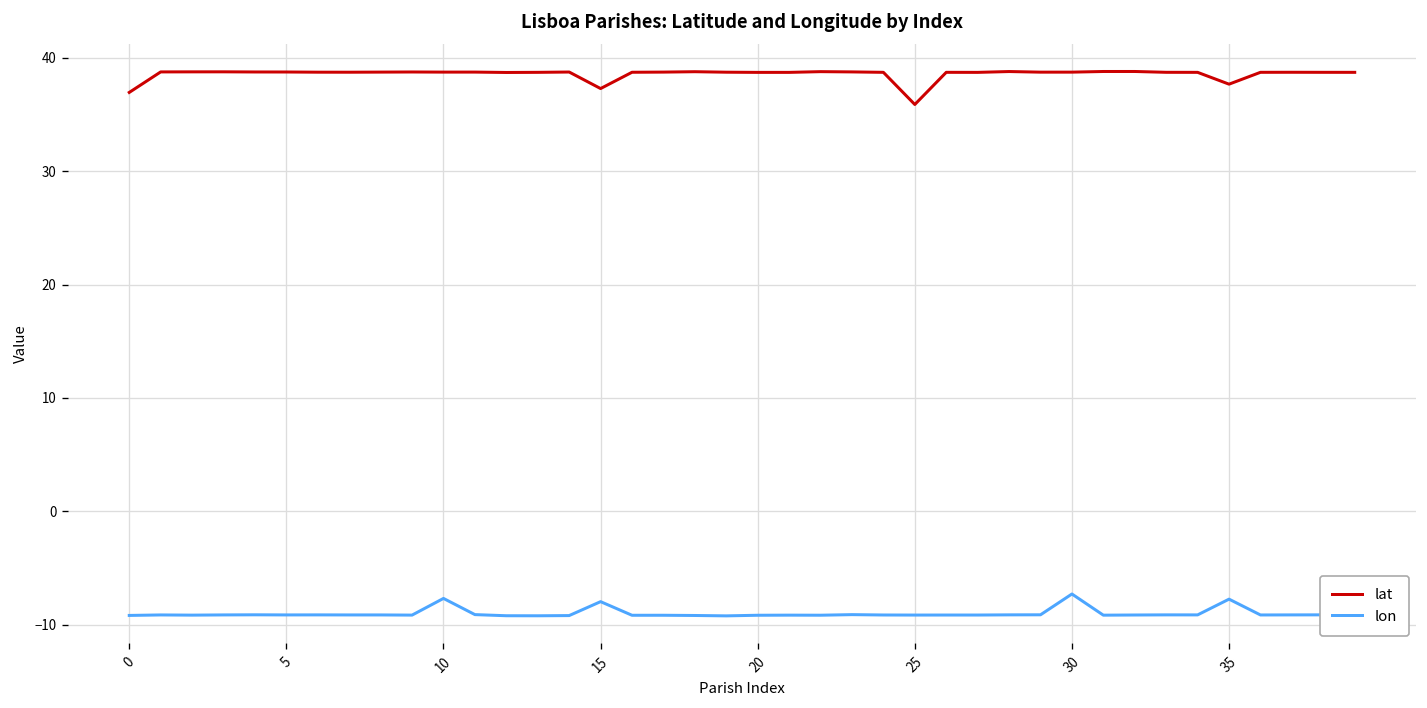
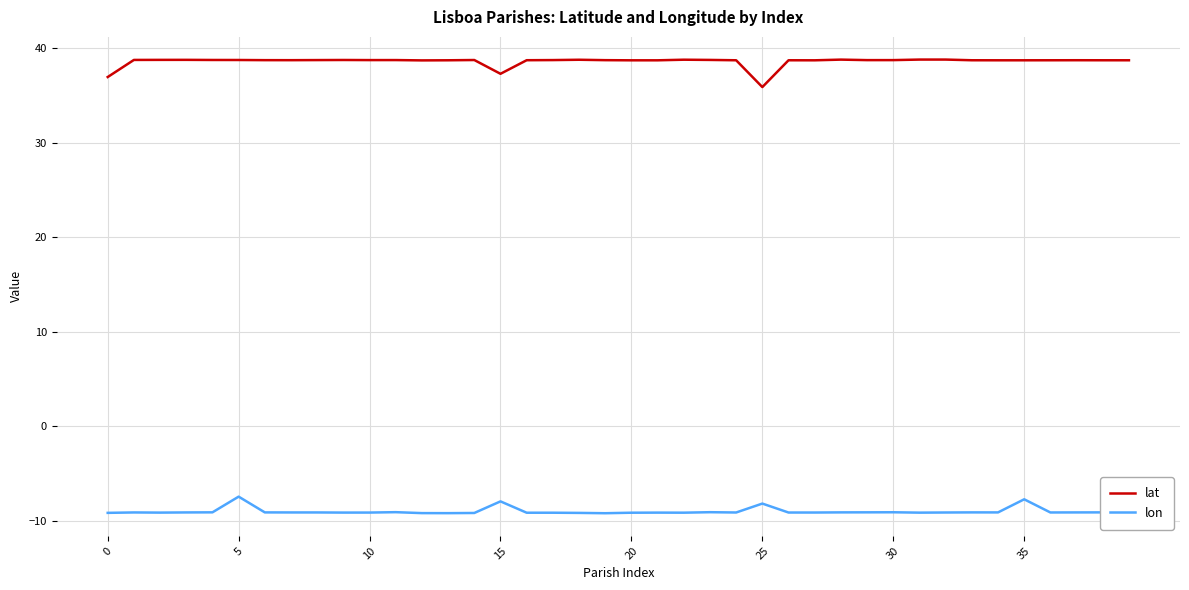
  {
    "lat": {
      "0": 37,
      "5": 39,
      "10": 39,
      "15": 37,
      "20": 39,
      "25": 36,
      "30": 39,
-     "35": 38
+     "35": 39
    },
    "lon": {
      "0": -9,
-     "5": -9,
-     "10": -8,
+     "5": -7,
+     "10": -9,
      "15": -8,
      "20": -9,
-     "25": -9,
-     "30": -7,
+     "25": -8,
+     "30": -9,
      "35": -8
    }
  }
